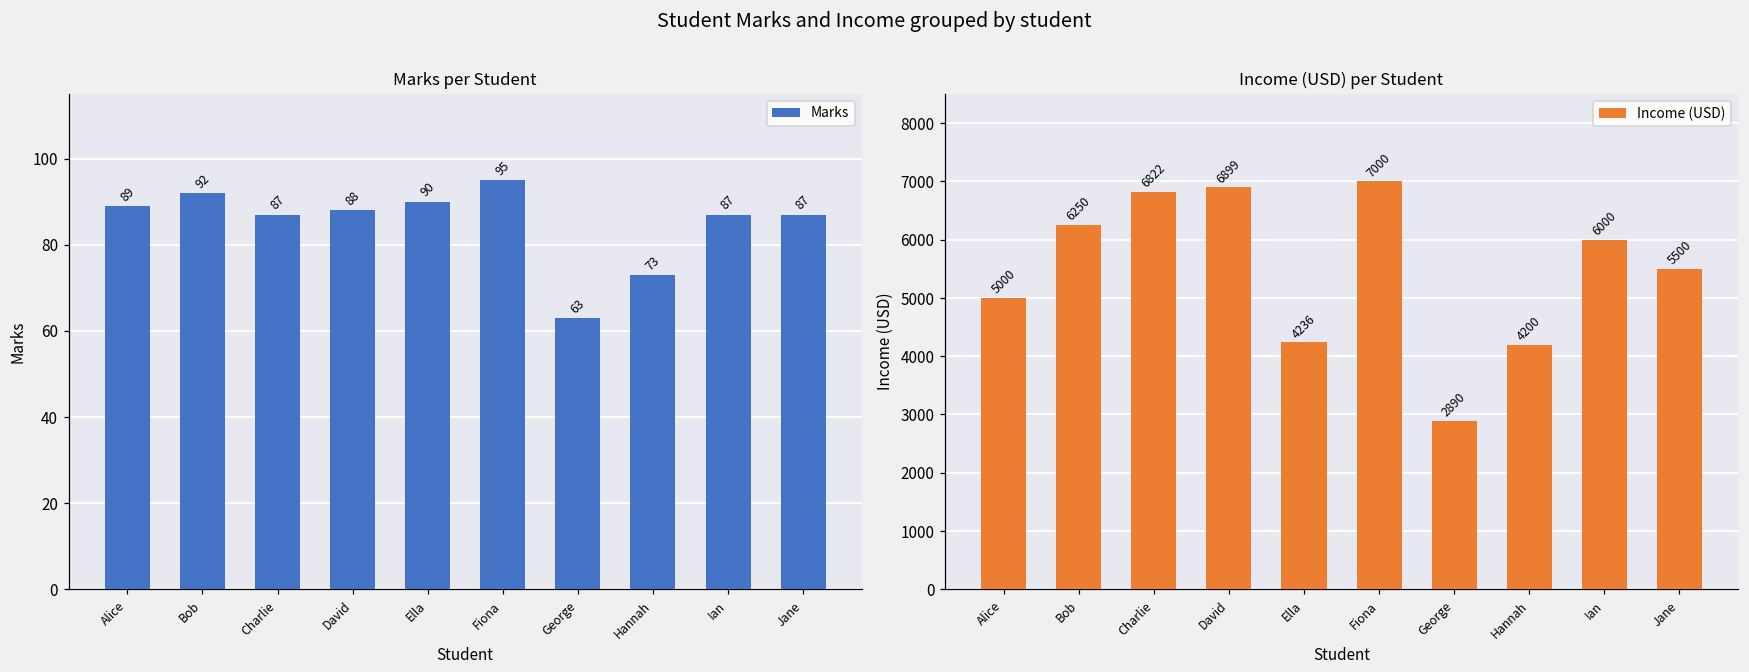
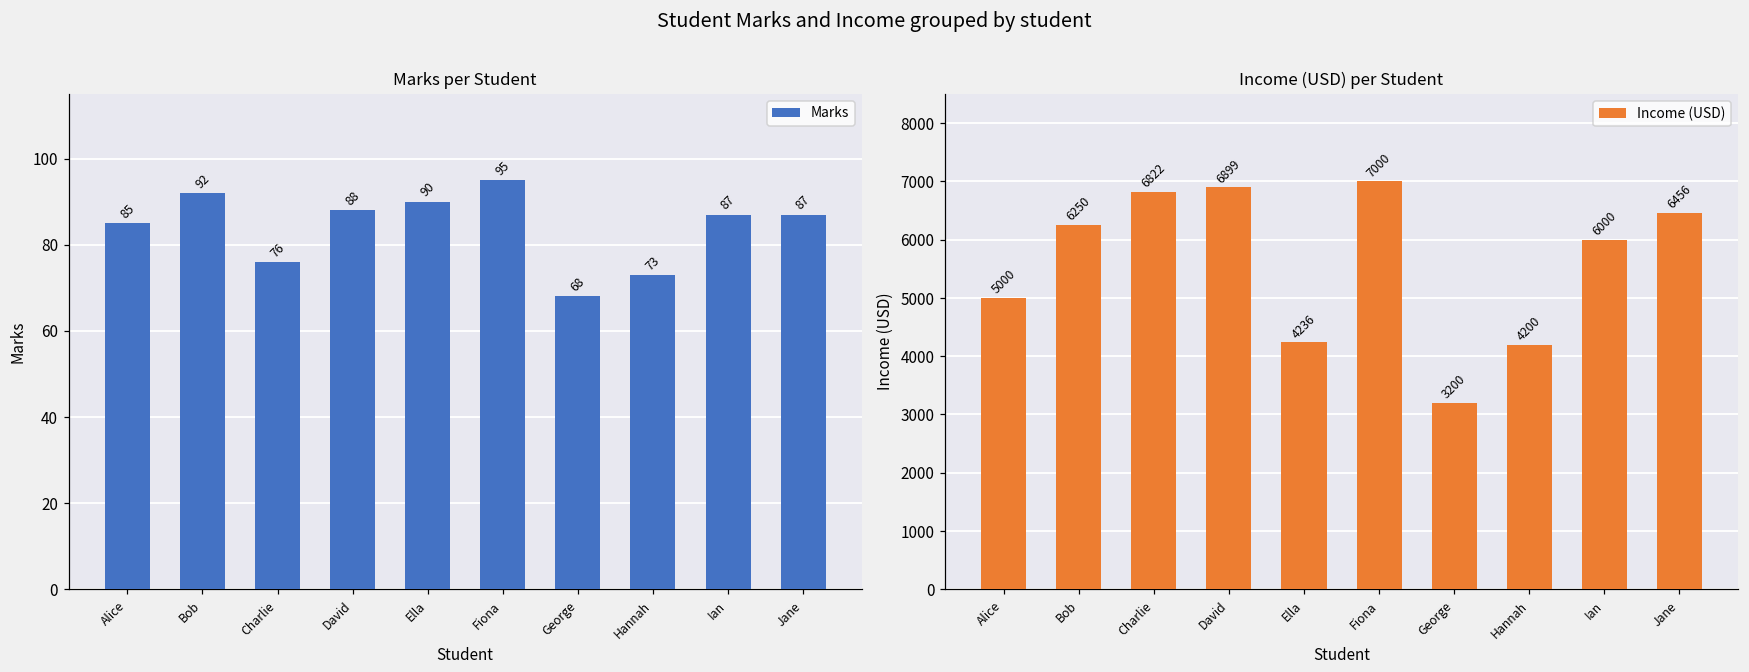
  {
    "Marks per Student": {
-     "Alice": 89,
+     "Alice": 85,
      "Bob": 92,
-     "Charlie": 87,
+     "Charlie": 76,
      "David": 88,
      "Ella": 90,
      "Fiona": 95,
-     "George": 63,
+     "George": 68,
      "Hannah": 73,
      "Ian": 87,
      "Jane": 87
    },
    "Income (USD) per Student": {
      "Alice": 5000,
      "Bob": 6250,
      "Charlie": 6822,
      "David": 6899,
      "Ella": 4236,
      "Fiona": 7000,
-     "George": 2890,
+     "George": 3200,
      "Hannah": 4200,
      "Ian": 6000,
-     "Jane": 5500
+     "Jane": 6456
    }
  }
